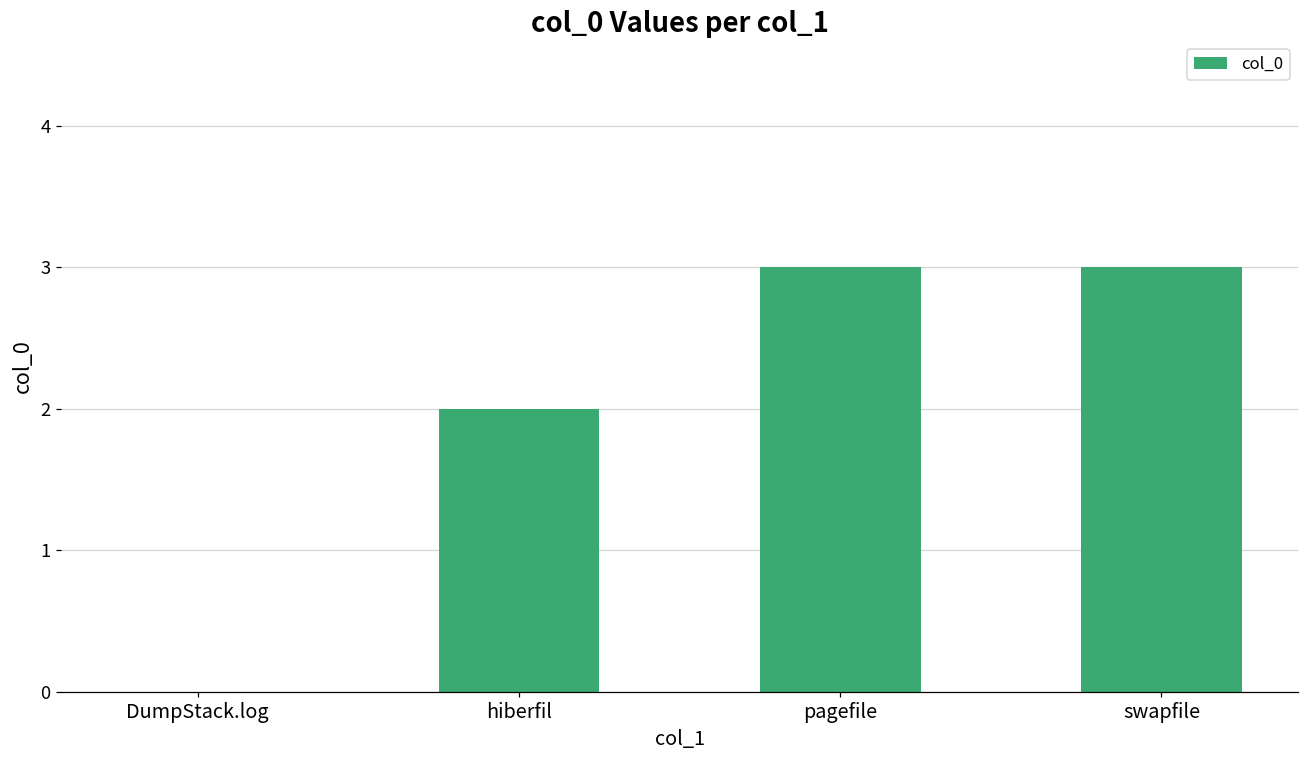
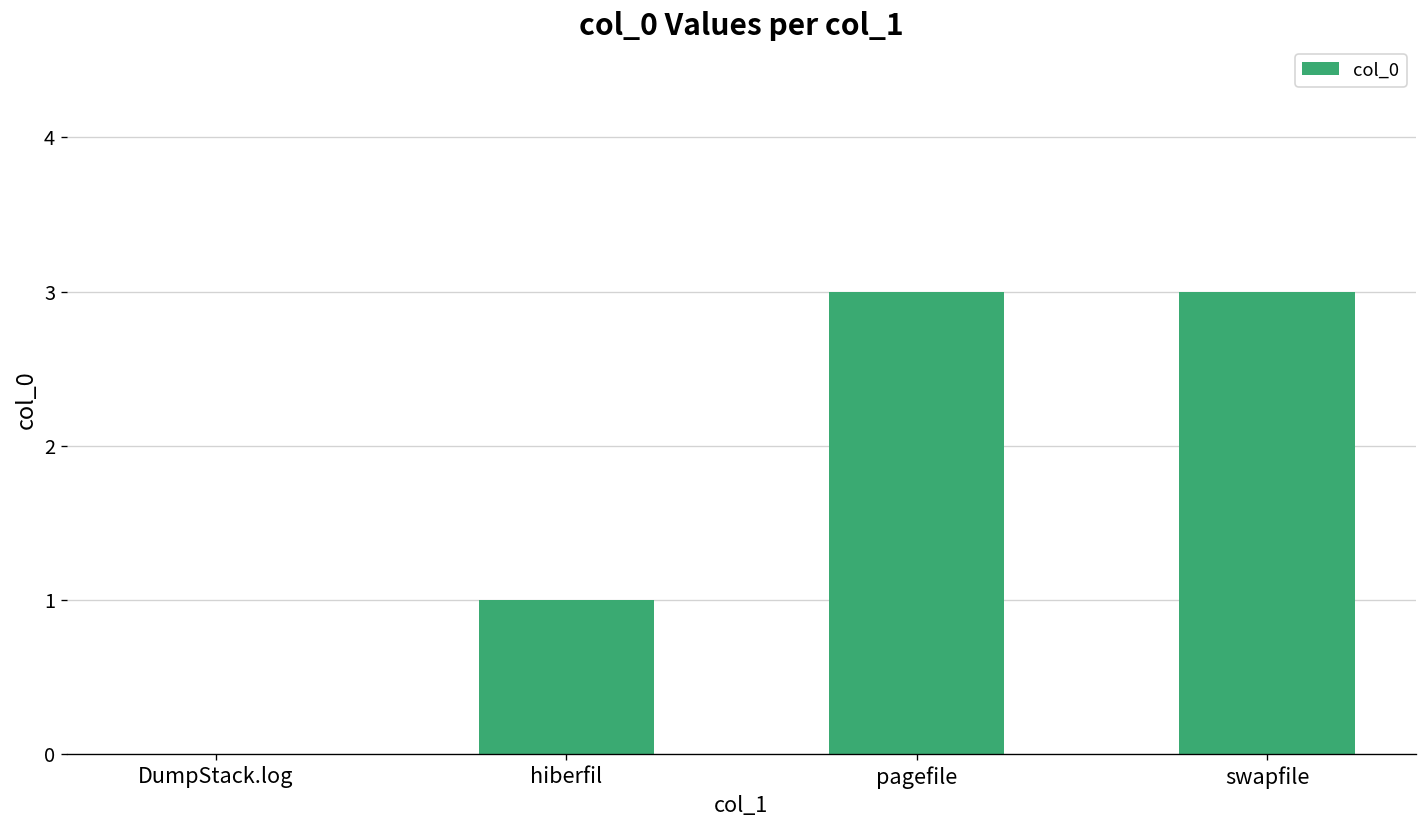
  {
    "DumpStack.log": 0,
-   "hiberfil": 2,
+   "hiberfil": 1,
    "pagefile": 3,
    "swapfile": 3
  }
